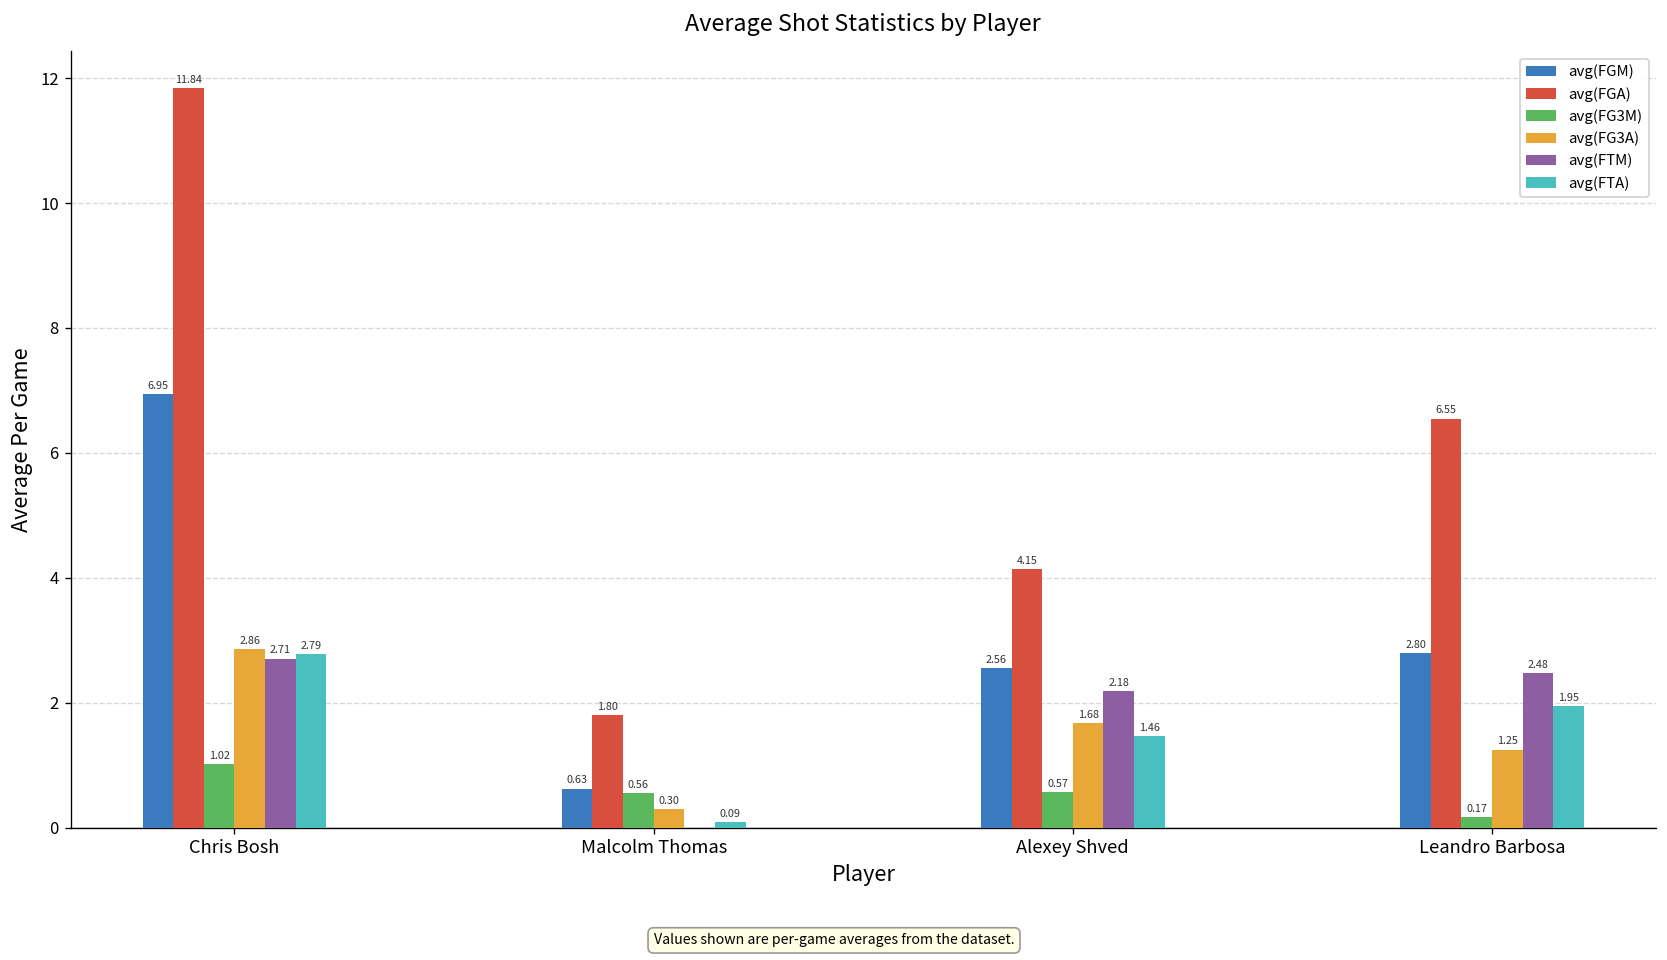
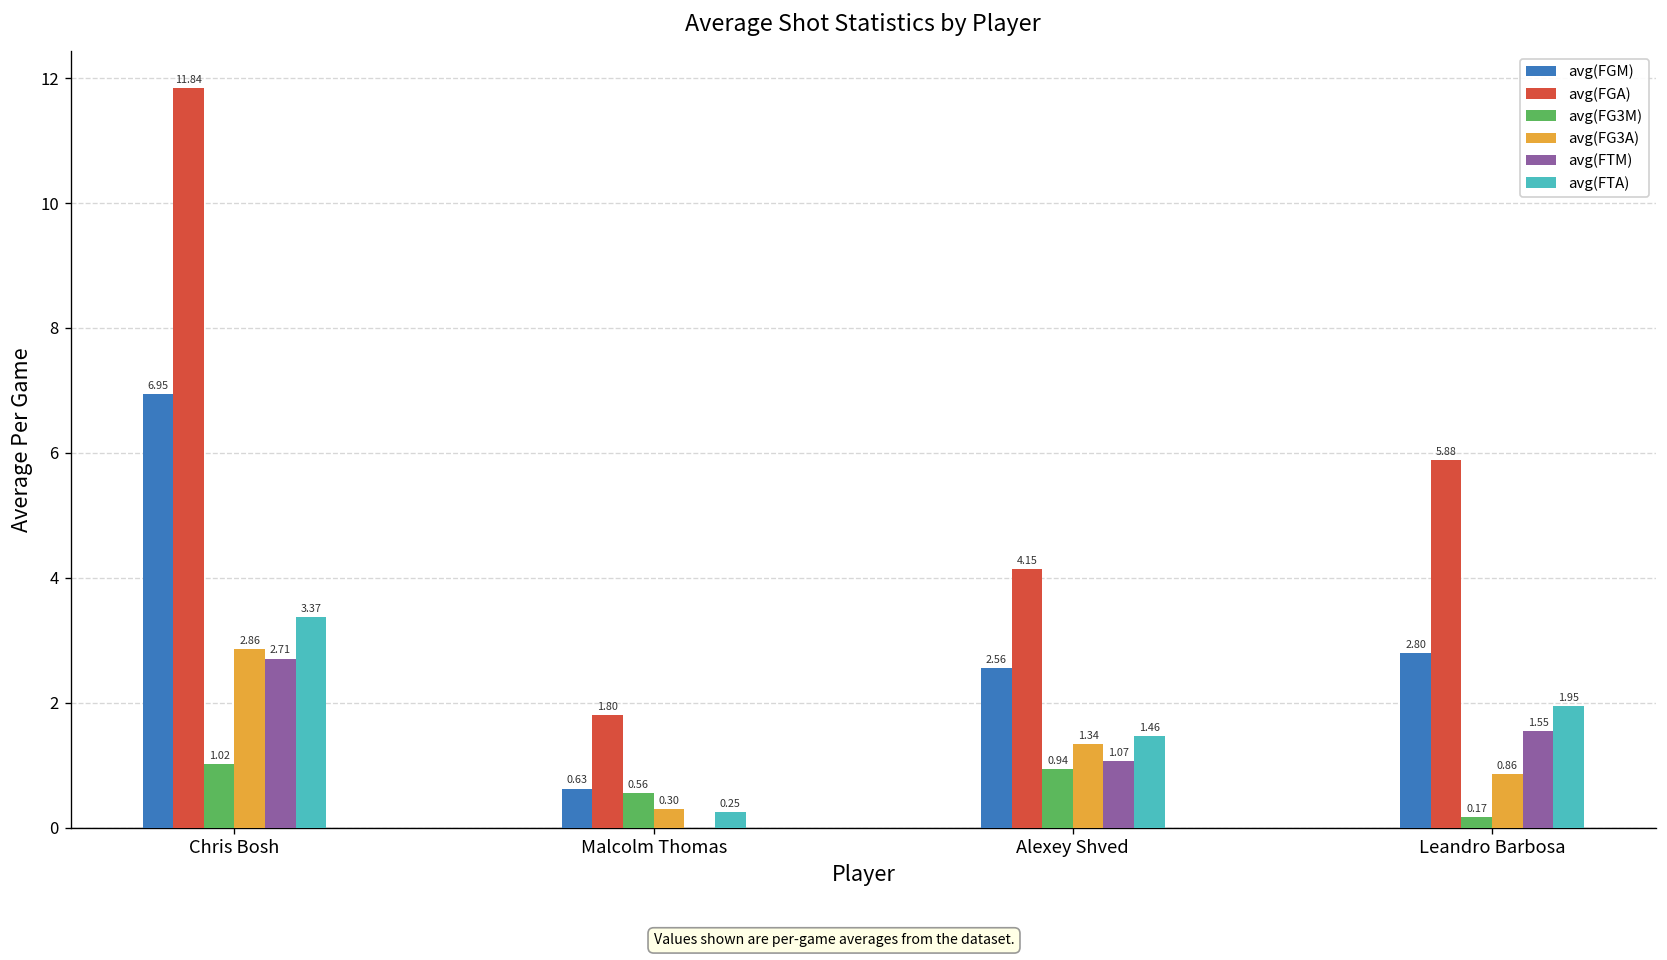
  {
    "avg(FGM)": {
      "Chris Bosh": 6.95,
      "Malcolm Thomas": 0.63,
      "Alexey Shved": 2.56,
      "Leandro Barbosa": 2.80
    },
    "avg(FGA)": {
      "Chris Bosh": 11.84,
      "Malcolm Thomas": 1.80,
      "Alexey Shved": 4.15,
-     "Leandro Barbosa": 6.55
+     "Leandro Barbosa": 5.88
    },
    "avg(FG3M)": {
      "Chris Bosh": 1.02,
      "Malcolm Thomas": 0.56,
-     "Alexey Shved": 0.57,
+     "Alexey Shved": 0.94,
      "Leandro Barbosa": 0.17
    },
    "avg(FG3A)": {
      "Chris Bosh": 2.86,
      "Malcolm Thomas": 0.30,
-     "Alexey Shved": 1.68,
-     "Leandro Barbosa": 1.25
+     "Alexey Shved": 1.34,
+     "Leandro Barbosa": 0.86
    },
    "avg(FTM)": {
      "Chris Bosh": 2.71,
-     "Alexey Shved": 2.18,
-     "Leandro Barbosa": 2.48
+     "Alexey Shved": 1.07,
+     "Leandro Barbosa": 1.55
    },
    "avg(FTA)": {
-     "Chris Bosh": 2.79,
-     "Malcolm Thomas": 0.09,
+     "Chris Bosh": 3.37,
+     "Malcolm Thomas": 0.25,
      "Alexey Shved": 1.46,
      "Leandro Barbosa": 1.95
    }
  }
